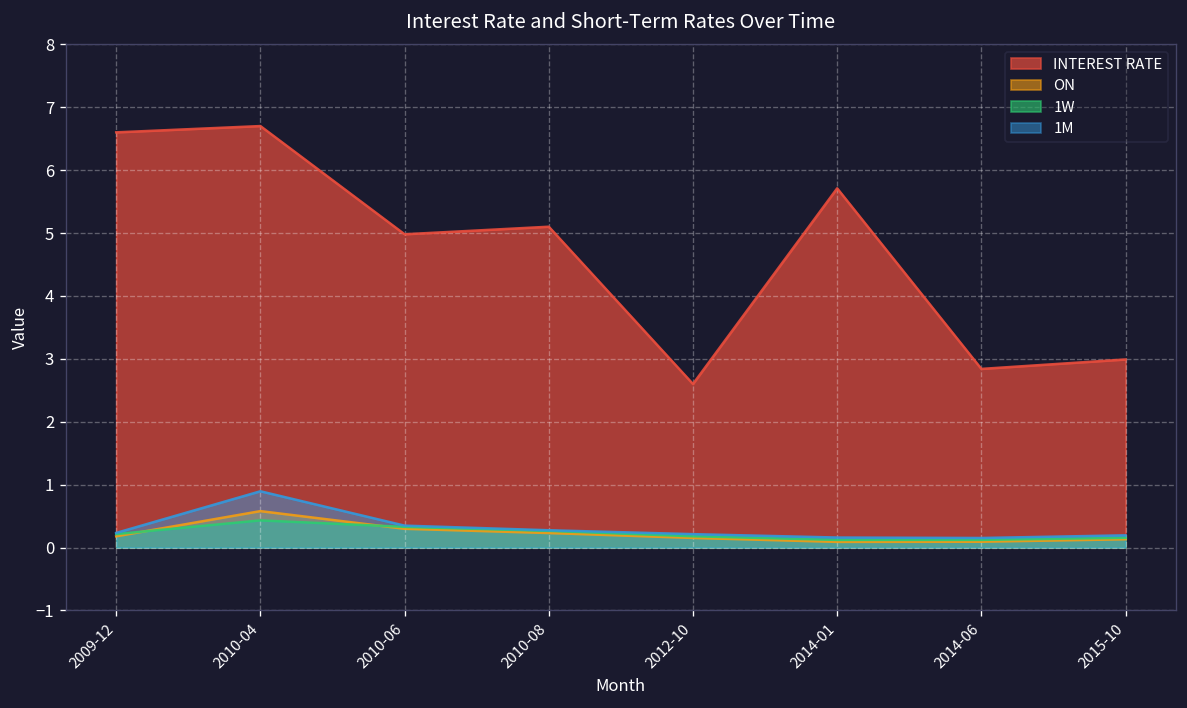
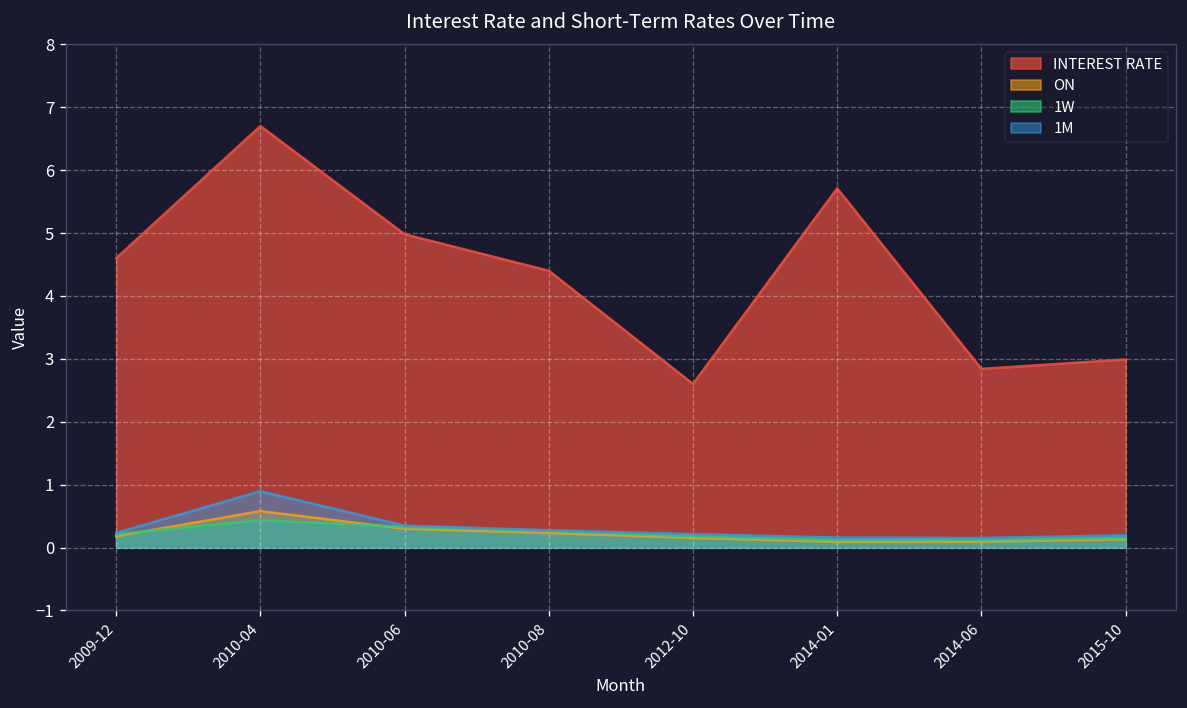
  {
    "INTEREST RATE": {
-     "2009-12": 6.6,
+     "2009-12": 4.6,
      "2010-04": 6.7,
      "2010-06": 5.0,
-     "2010-08": 5.1,
+     "2010-08": 4.4,
      "2012-10": 2.6,
      "2014-01": 5.7,
      "2014-06": 2.8,
      "2015-10": 3.0
    },
    "ON": {
      "2010-04": 0.6
    },
    "1W": {
      "2010-04": 0.4
    },
    "1M": {
      "2010-04": 0.9
    }
  }
